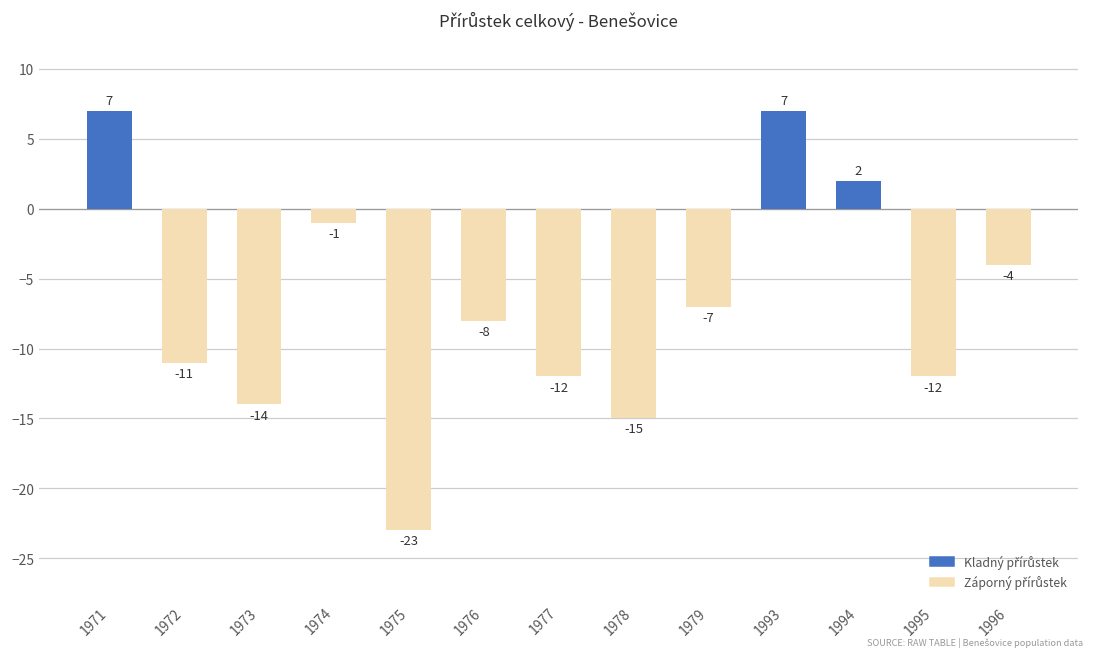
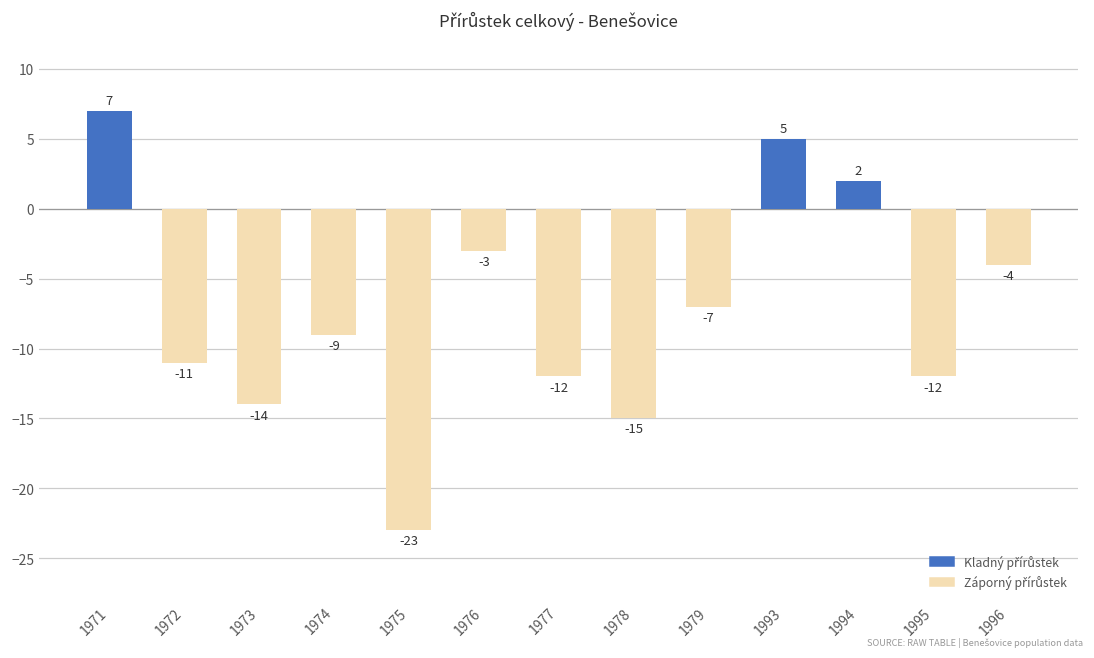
  {
    "1971": 7,
    "1972": -11,
    "1973": -14,
-   "1974": -1,
+   "1974": -9,
    "1975": -23,
-   "1976": -8,
+   "1976": -3,
    "1977": -12,
    "1978": -15,
    "1979": -7,
-   "1993": 7,
+   "1993": 5,
    "1994": 2,
    "1995": -12,
    "1996": -4
  }
